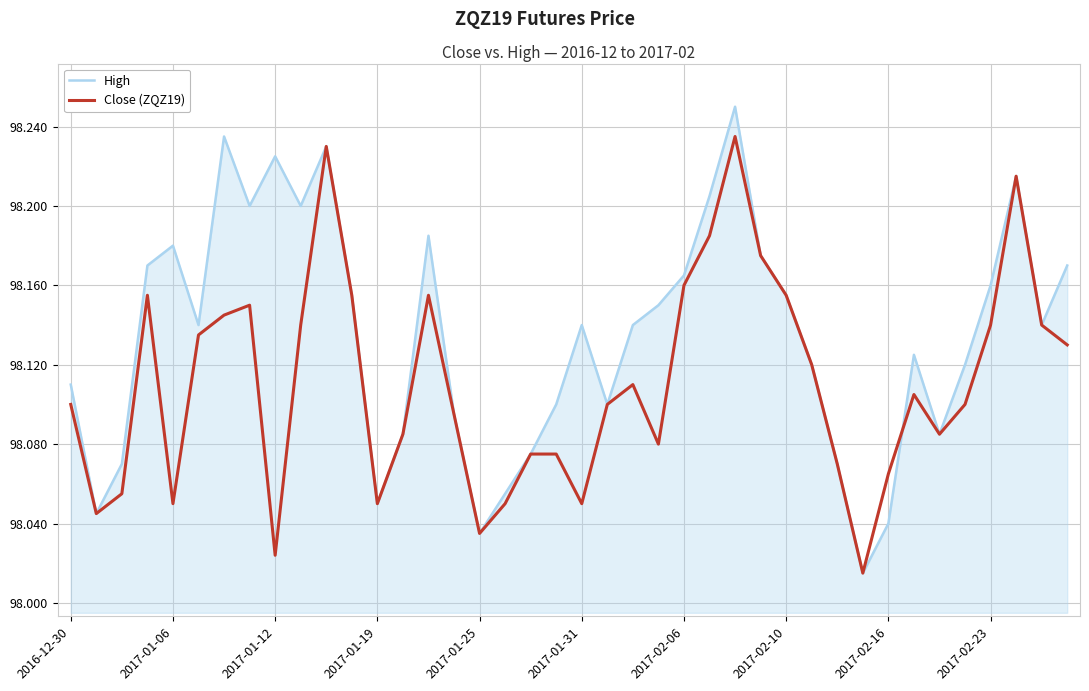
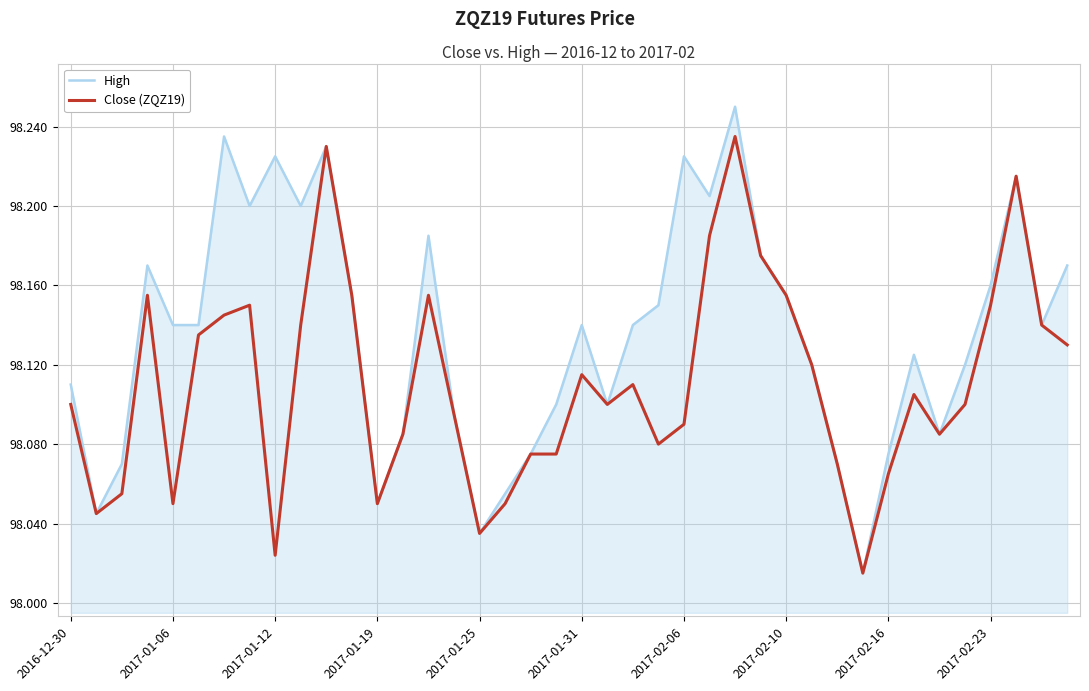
  {
    "High": {
      "2016-12-30": 98.110,
-     "2017-01-06": 98.18,
+     "2017-01-06": 98.14,
      "2017-01-12": 98.225,
      "2017-01-31": 98.140,
-     "2017-02-06": 98.165,
-     "2017-02-16": 98.040,
+     "2017-02-06": 98.225,
+     "2017-02-16": 98.075,
      "2017-02-23": 98.160
    },
    "Close (ZQZ19)": {
      "2016-12-30": 98.100,
      "2017-01-06": 98.050,
      "2017-01-12": 98.024,
-     "2017-01-31": 98.050,
-     "2017-02-06": 98.16,
+     "2017-01-31": 98.115,
+     "2017-02-06": 98.09,
      "2017-02-16": 98.065,
-     "2017-02-23": 98.14
+     "2017-02-23": 98.15
    }
  }
